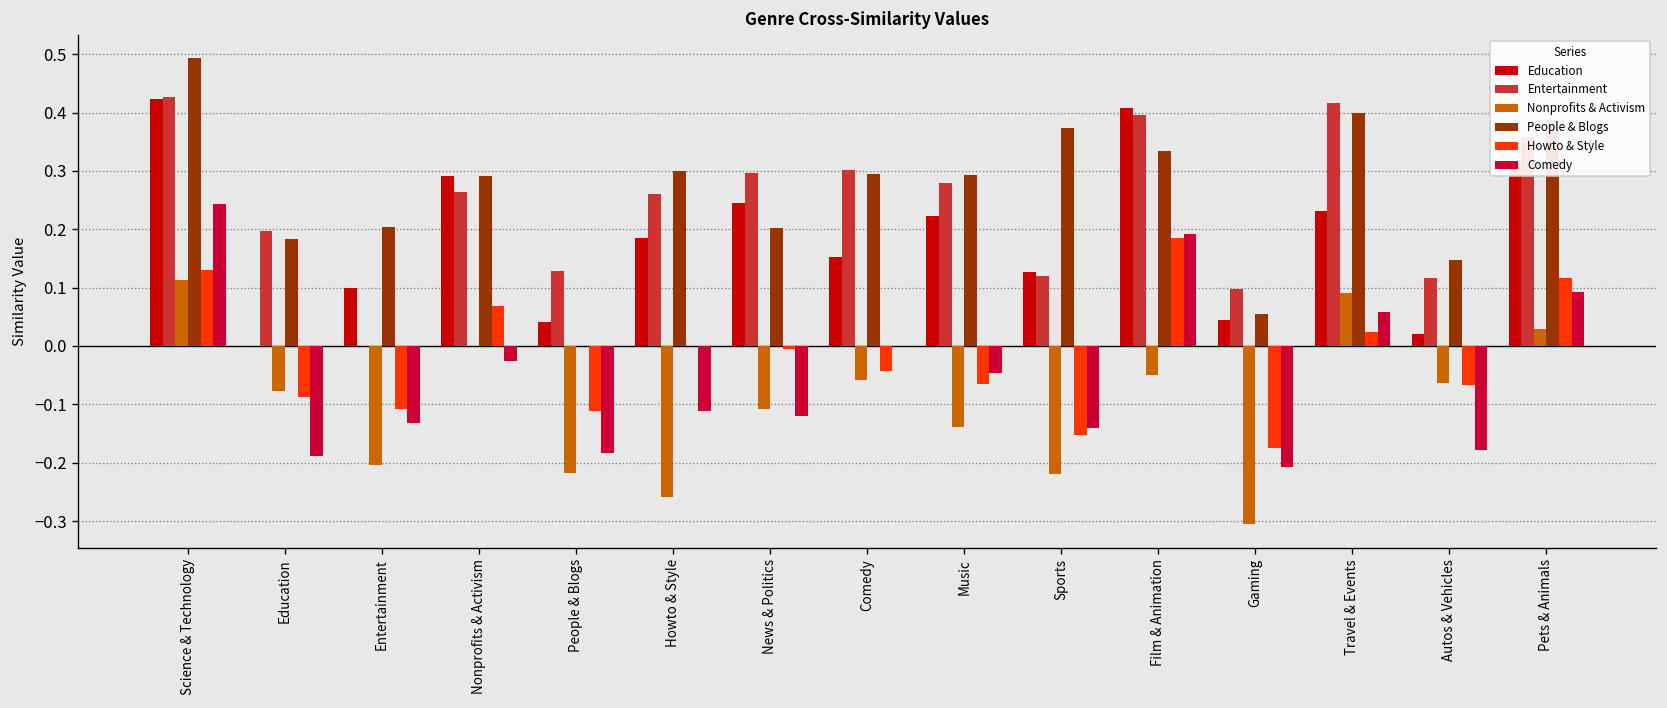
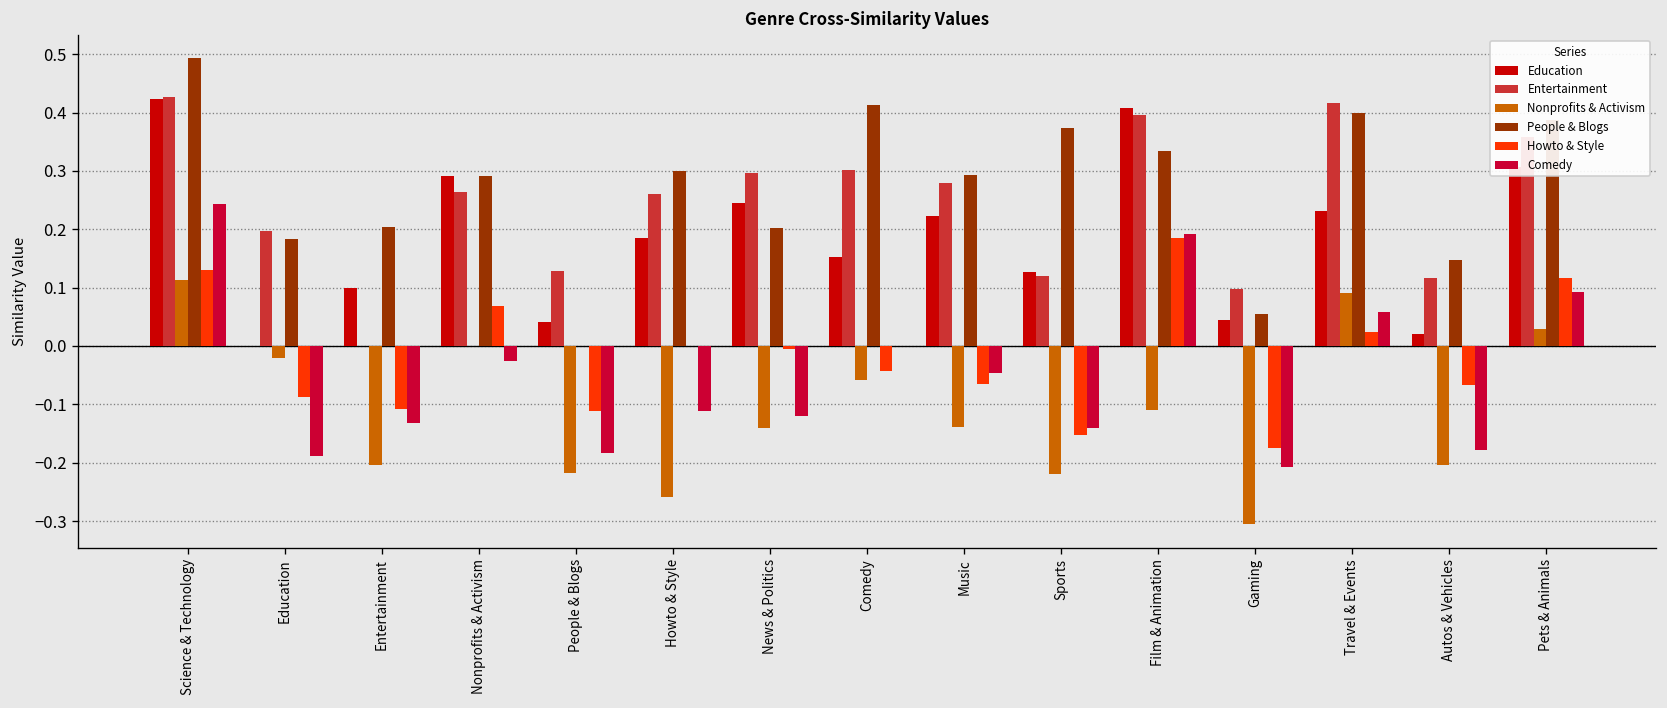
  {
    "Nonprofits & Activism": {
      "Science & Technology": 0.11,
-     "Education": -0.08,
+     "Education": -0.02,
      "Entertainment": -0.20,
      "Nonprofits & Activism": 0.00,
      "People & Blogs": -0.22,
      "Howto & Style": -0.26,
-     "News & Politics": -0.11,
+     "News & Politics": -0.14,
      "Comedy": -0.06,
      "Music": -0.14,
      "Sports": -0.22,
-     "Film & Animation": -0.05,
+     "Film & Animation": -0.11,
      "Gaming": -0.31,
      "Travel & Events": 0.09,
-     "Autos & Vehicles": -0.06,
+     "Autos & Vehicles": -0.20,
      "Pets & Animals": 0.03
    },
    "People & Blogs": {
      "Science & Technology": 0.49,
      "Education": 0.18,
      "Entertainment": 0.20,
      "Nonprofits & Activism": 0.29,
      "People & Blogs": 0.00,
      "Howto & Style": 0.30,
      "News & Politics": 0.20,
-     "Comedy": 0.29,
+     "Comedy": 0.41,
      "Music": 0.29,
      "Sports": 0.37,
      "Film & Animation": 0.33,
      "Gaming": 0.05,
      "Travel & Events": 0.40,
      "Autos & Vehicles": 0.15
    },
    "Howto & Style": {
      "Science & Technology": 0.13,
      "Education": -0.09,
      "Entertainment": -0.11,
      "Nonprofits & Activism": 0.07,
      "People & Blogs": -0.11,
      "Howto & Style": 0.00,
      "Comedy": -0.04,
      "Music": -0.07,
      "Sports": -0.15,
      "Film & Animation": 0.18,
      "Gaming": -0.18,
      "Travel & Events": 0.02,
      "Autos & Vehicles": -0.07,
      "Pets & Animals": 0.12
    }
  }
